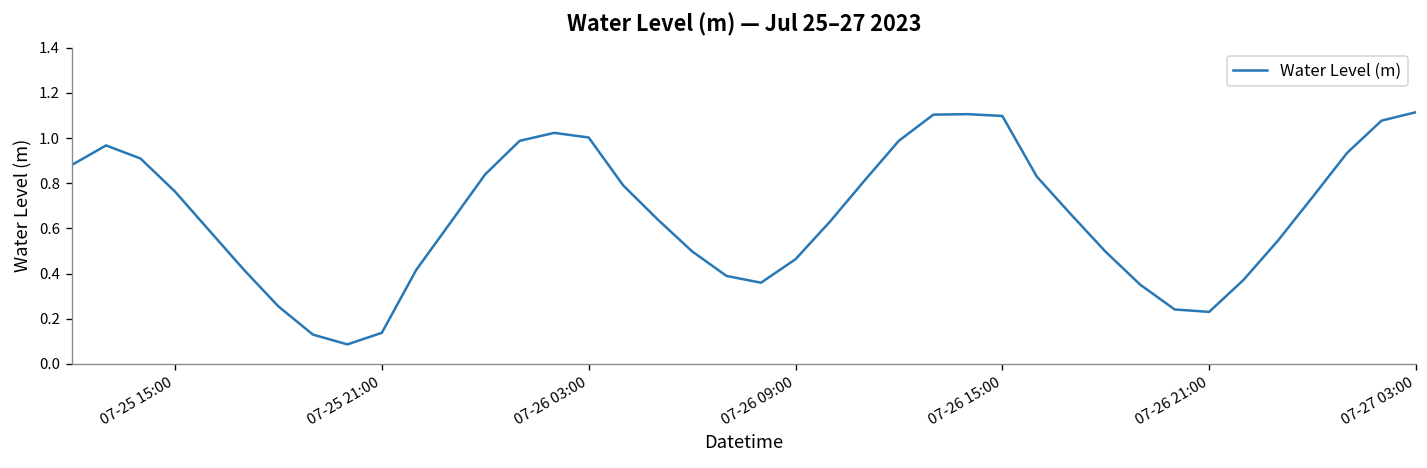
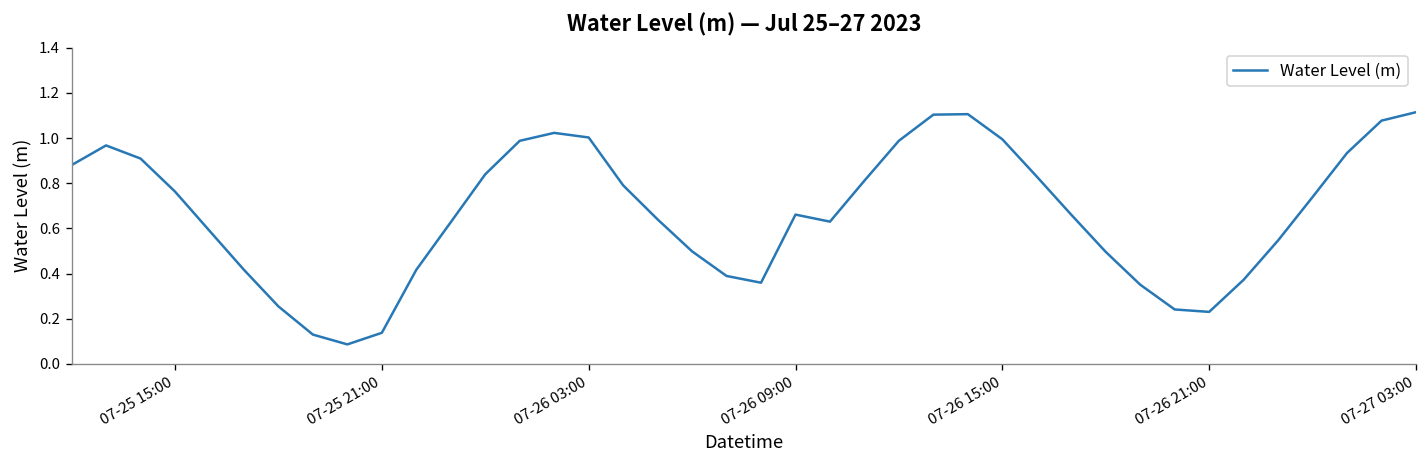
  {
    "07-25 15:00": 0.76,
    "07-25 21:00": 0.14,
    "07-26 03:00": 1.00,
-   "07-26 09:00": 0.46,
-   "07-26 15:00": 1.10,
+   "07-26 09:00": 0.66,
+   "07-26 15:00": 0.99,
    "07-26 21:00": 0.23,
    "07-27 03:00": 1.11
  }
